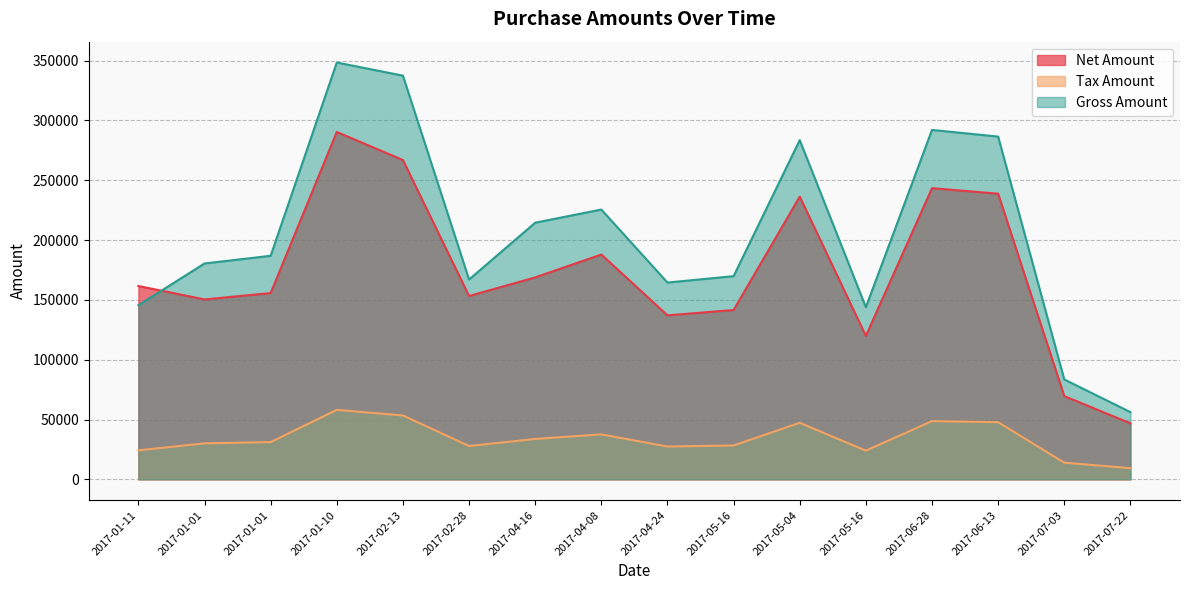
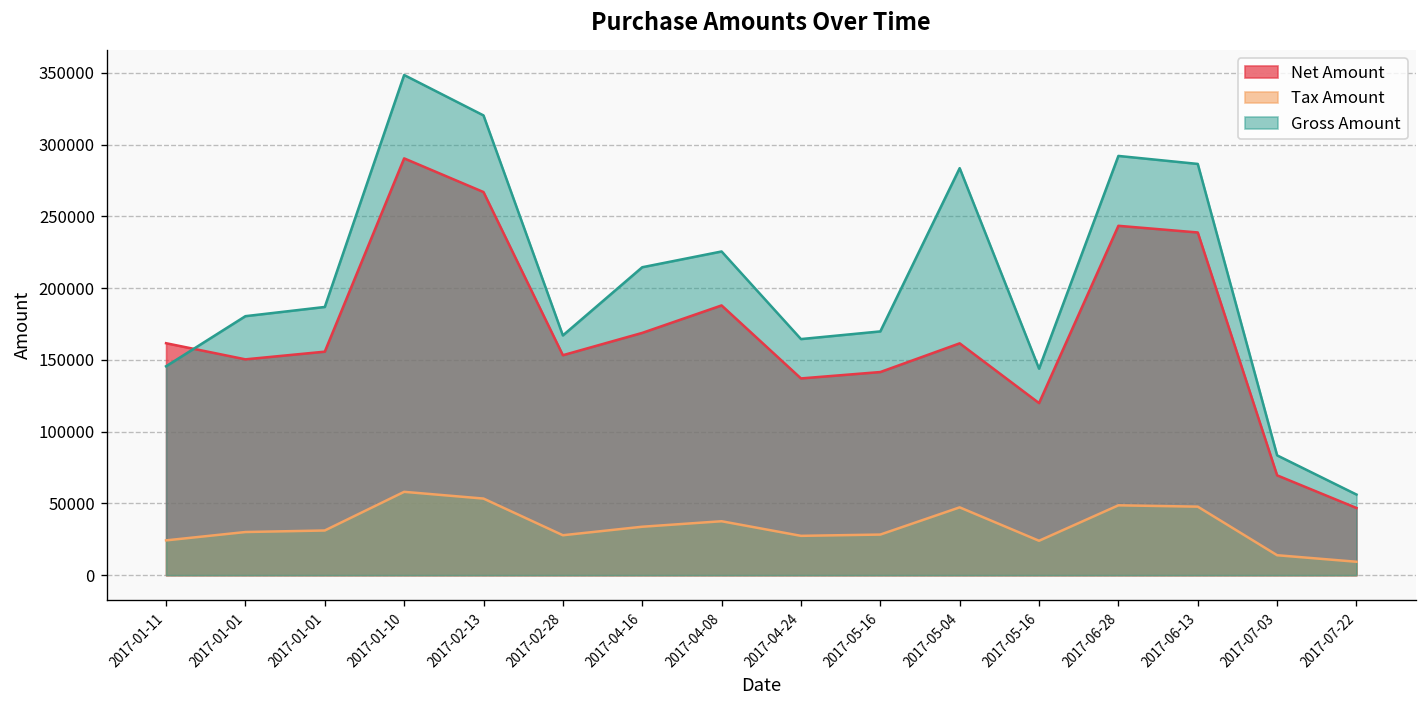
  {
    "Net Amount": {
      "2017-01-11": 162000,
      "2017-01-10": 290000,
      "2017-02-13": 267000,
      "2017-02-28": 153000,
      "2017-04-16": 169000,
      "2017-04-08": 188000,
      "2017-04-24": 137000,
-     "2017-05-04": 236000,
+     "2017-05-04": 162000,
      "2017-06-28": 243000,
      "2017-06-13": 239000,
      "2017-07-03": 70000,
      "2017-07-22": 47000
    },
    "Tax Amount": {
      "2017-01-11": 24000,
      "2017-01-10": 58000,
      "2017-02-13": 53000,
      "2017-02-28": 28000,
      "2017-04-16": 34000,
      "2017-04-08": 38000,
      "2017-04-24": 27000,
      "2017-05-04": 47000,
      "2017-06-28": 49000,
      "2017-06-13": 48000,
      "2017-07-03": 14000,
      "2017-07-22": 9000
    },
    "Gross Amount": {
      "2017-01-11": 146000,
      "2017-01-10": 348000,
-     "2017-02-13": 337000,
+     "2017-02-13": 320000,
      "2017-02-28": 167000,
      "2017-04-16": 215000,
      "2017-04-08": 226000,
      "2017-04-24": 164000,
      "2017-05-04": 284000,
      "2017-06-28": 292000,
      "2017-06-13": 287000,
      "2017-07-03": 83000,
      "2017-07-22": 56000
    }
  }
